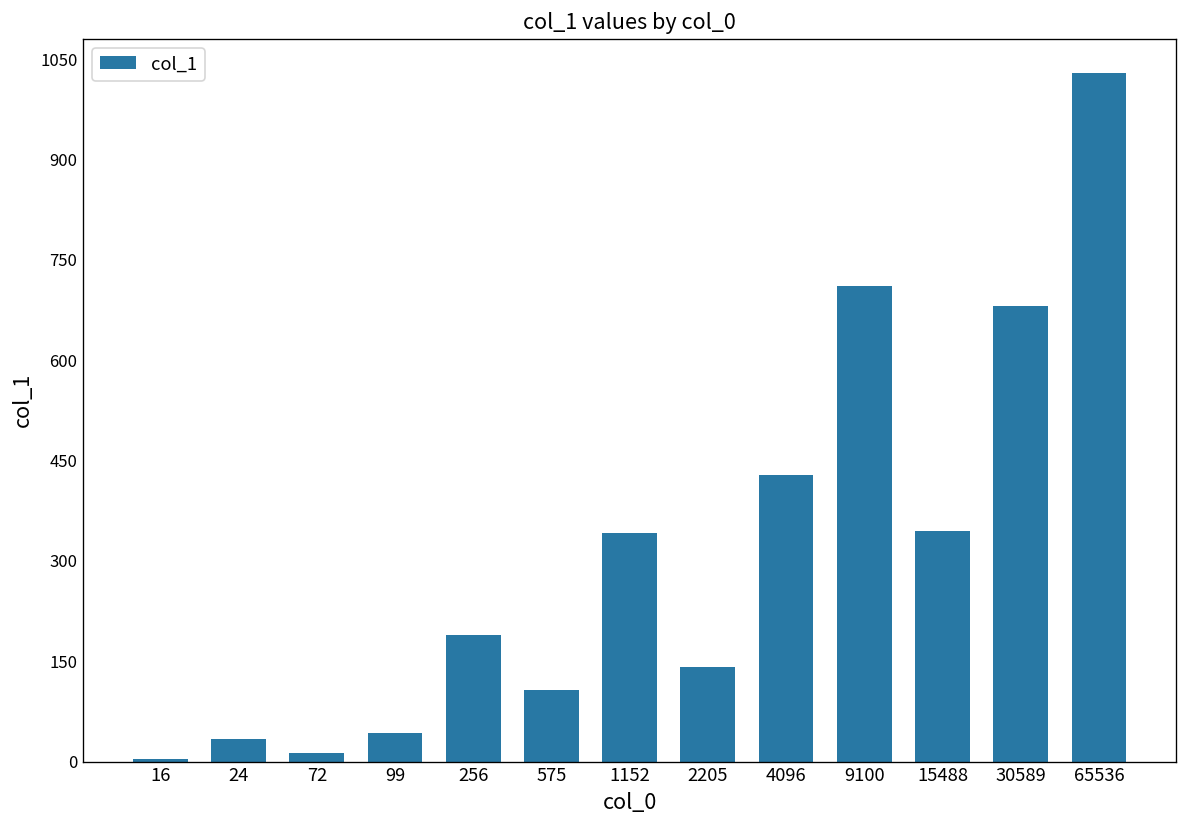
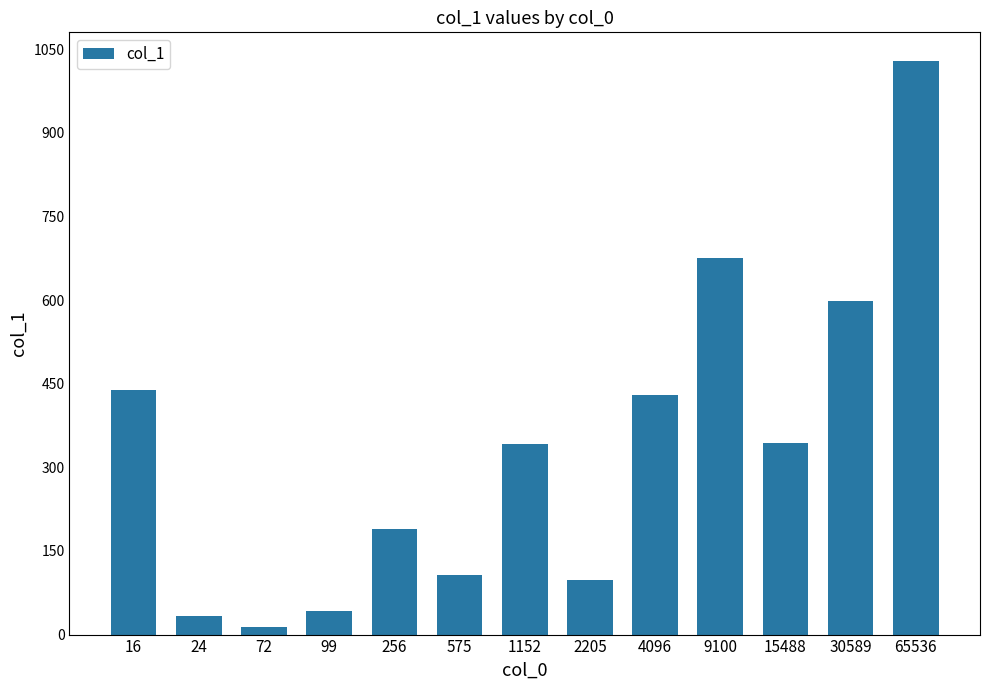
  {
-   "16": 0,
+   "16": 440,
    "24": 30,
    "72": 10,
    "99": 40,
    "256": 190,
    "575": 110,
    "1152": 340,
-   "2205": 140,
+   "2205": 100,
    "4096": 430,
-   "9100": 710,
+   "9100": 680,
    "15488": 340,
-   "30589": 680,
+   "30589": 600,
    "65536": 1030
  }
